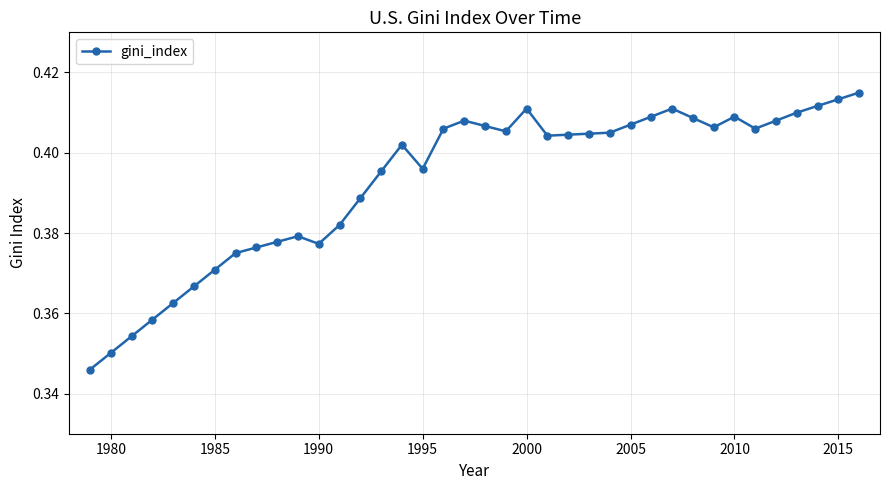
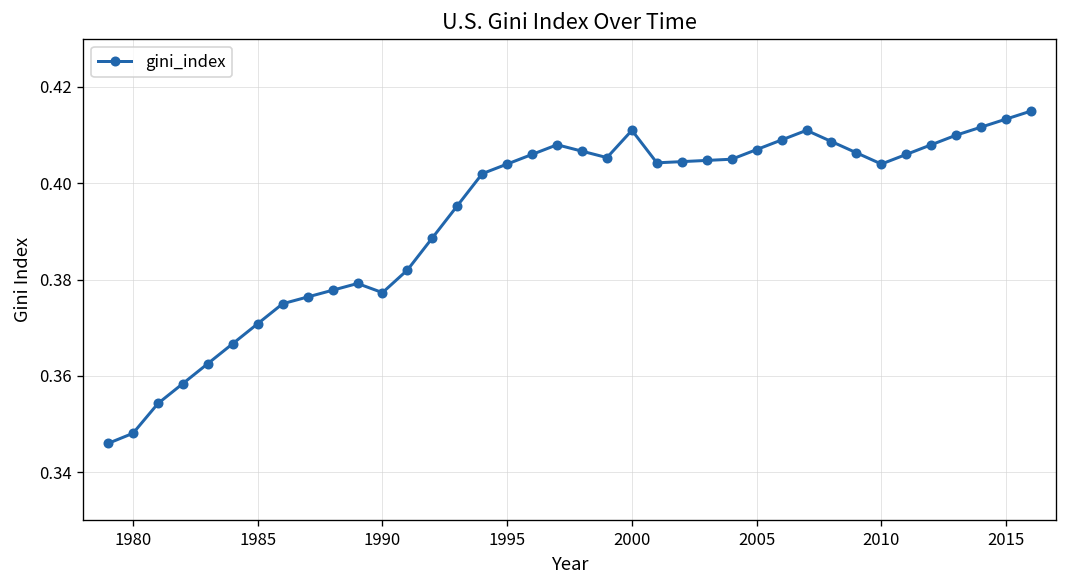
  {
-   "1980": 0.350,
+   "1980": 0.348,
    "1985": 0.371,
    "1990": 0.377,
-   "1995": 0.396,
+   "1995": 0.404,
    "2000": 0.411,
    "2005": 0.407,
-   "2010": 0.409,
+   "2010": 0.404,
    "2015": 0.413
  }
